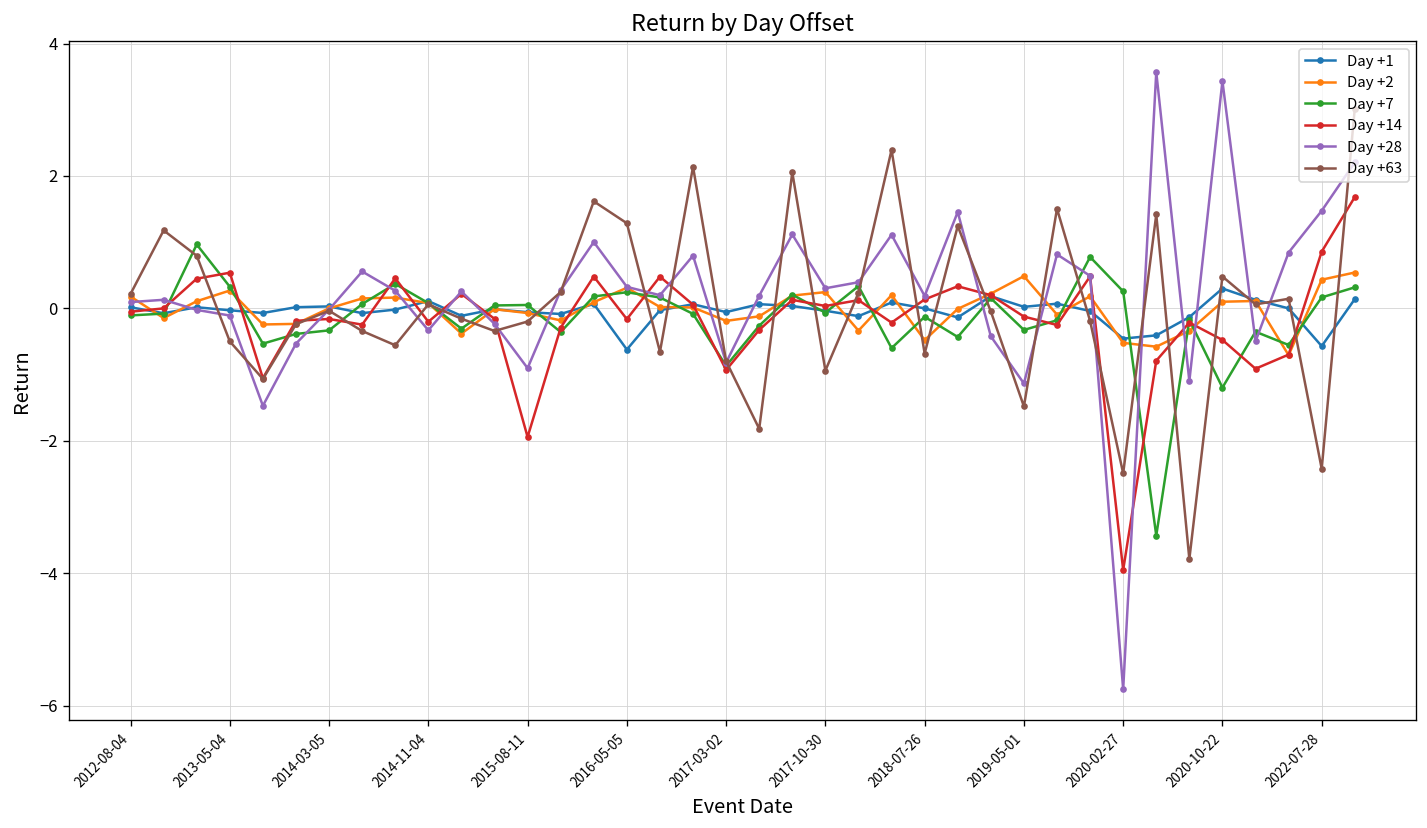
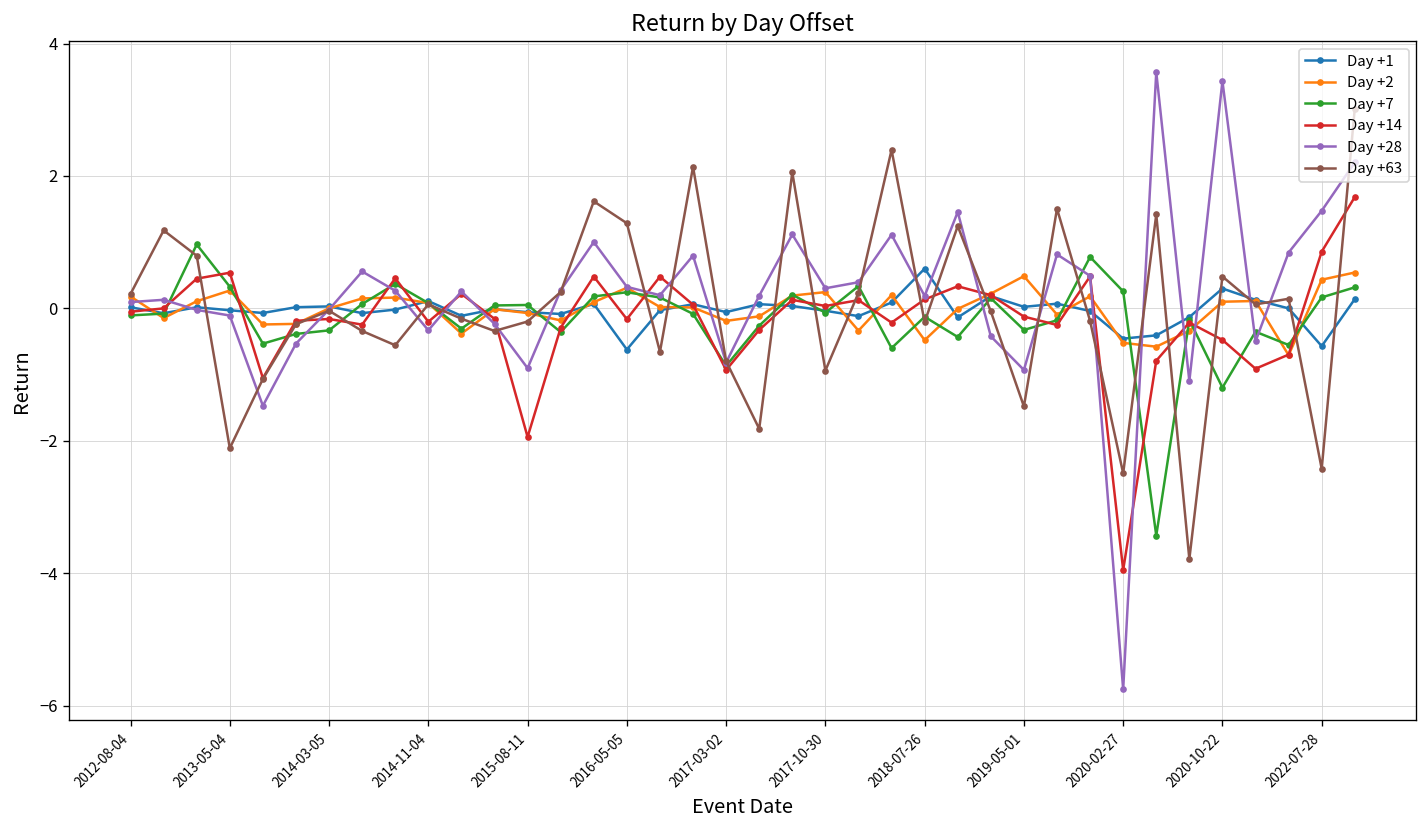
  {
    "Day +1": {
      "2012-08-04": 0.0,
      "2013-05-04": 0.0,
      "2016-05-05": -0.6,
      "2017-03-02": -0.1,
-     "2018-07-26": 0.0,
+     "2018-07-26": 0.6,
      "2019-05-01": 0.0,
      "2020-02-27": -0.5,
      "2020-10-22": 0.3,
      "2022-07-28": -0.6
    },
    "Day +2": {
      "2013-05-04": 0.3,
      "2017-03-02": -0.2,
      "2017-10-30": 0.2,
      "2018-07-26": -0.5,
      "2019-05-01": 0.5,
      "2020-02-27": -0.5,
      "2020-10-22": 0.1,
      "2022-07-28": 0.4
    },
    "Day +7": {
      "2012-08-04": -0.1,
      "2013-05-04": 0.3,
      "2014-03-05": -0.3,
      "2015-08-11": 0.1,
      "2016-05-05": 0.2,
      "2017-03-02": -0.9,
      "2018-07-26": -0.1,
      "2019-05-01": -0.3,
      "2020-02-27": 0.3,
      "2020-10-22": -1.2,
      "2022-07-28": 0.2
    },
    "Day +14": {
      "2012-08-04": -0.1,
      "2013-05-04": 0.5,
      "2014-03-05": -0.2,
      "2014-11-04": -0.2,
      "2015-08-11": -1.9,
      "2016-05-05": -0.2,
      "2017-03-02": -0.9,
      "2017-10-30": 0.0,
      "2018-07-26": 0.1,
      "2019-05-01": -0.1,
      "2020-02-27": -4.0,
      "2020-10-22": -0.5,
      "2022-07-28": 0.9
    },
    "Day +28": {
      "2012-08-04": 0.1,
      "2013-05-04": -0.1,
      "2014-11-04": -0.3,
      "2015-08-11": -0.9,
      "2017-10-30": 0.3,
      "2018-07-26": 0.2,
-     "2019-05-01": -1.1,
+     "2019-05-01": -0.9,
      "2020-02-27": -5.8,
      "2020-10-22": 3.4,
      "2022-07-28": 1.5
    },
    "Day +63": {
-     "2013-05-04": -0.5,
+     "2013-05-04": -2.1,
      "2015-08-11": -0.2,
      "2016-05-05": 1.3,
      "2017-10-30": -0.9,
-     "2018-07-26": -0.7,
+     "2018-07-26": -0.2,
      "2019-05-01": -1.5,
      "2020-02-27": -2.5,
      "2020-10-22": 0.5,
      "2022-07-28": -2.4
    }
  }
